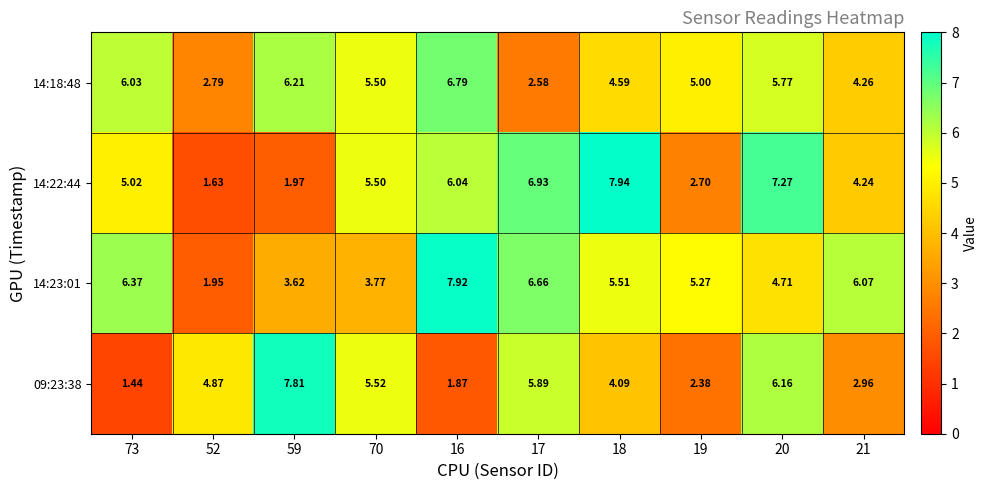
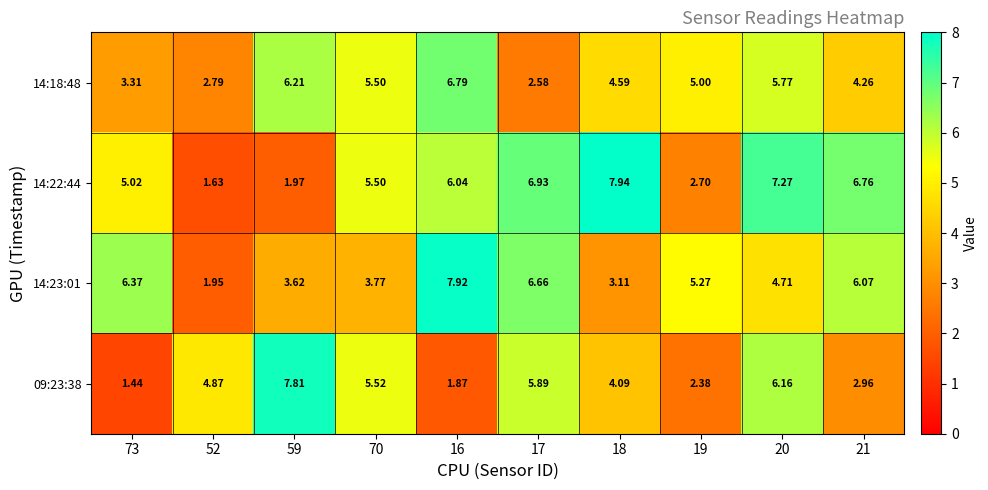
  {
    "14:18:48": {
-     "73": 6.03,
+     "73": 3.31,
      "52": 2.79,
      "59": 6.21,
      "70": 5.50,
      "16": 6.79,
      "17": 2.58,
      "18": 4.59,
      "19": 5.00,
      "20": 5.77,
      "21": 4.26
    },
    "14:22:44": {
      "73": 5.02,
      "52": 1.63,
      "59": 1.97,
      "70": 5.50,
      "16": 6.04,
      "17": 6.93,
      "18": 7.94,
      "19": 2.70,
      "20": 7.27,
-     "21": 4.24
+     "21": 6.76
    },
    "14:23:01": {
      "73": 6.37,
      "52": 1.95,
      "59": 3.62,
      "70": 3.77,
      "16": 7.92,
      "17": 6.66,
-     "18": 5.51,
+     "18": 3.11,
      "19": 5.27,
      "20": 4.71,
      "21": 6.07
    },
    "09:23:38": {
      "73": 1.44,
      "52": 4.87,
      "59": 7.81,
      "70": 5.52,
      "16": 1.87,
      "17": 5.89,
      "18": 4.09,
      "19": 2.38,
      "20": 6.16,
      "21": 2.96
    }
  }
